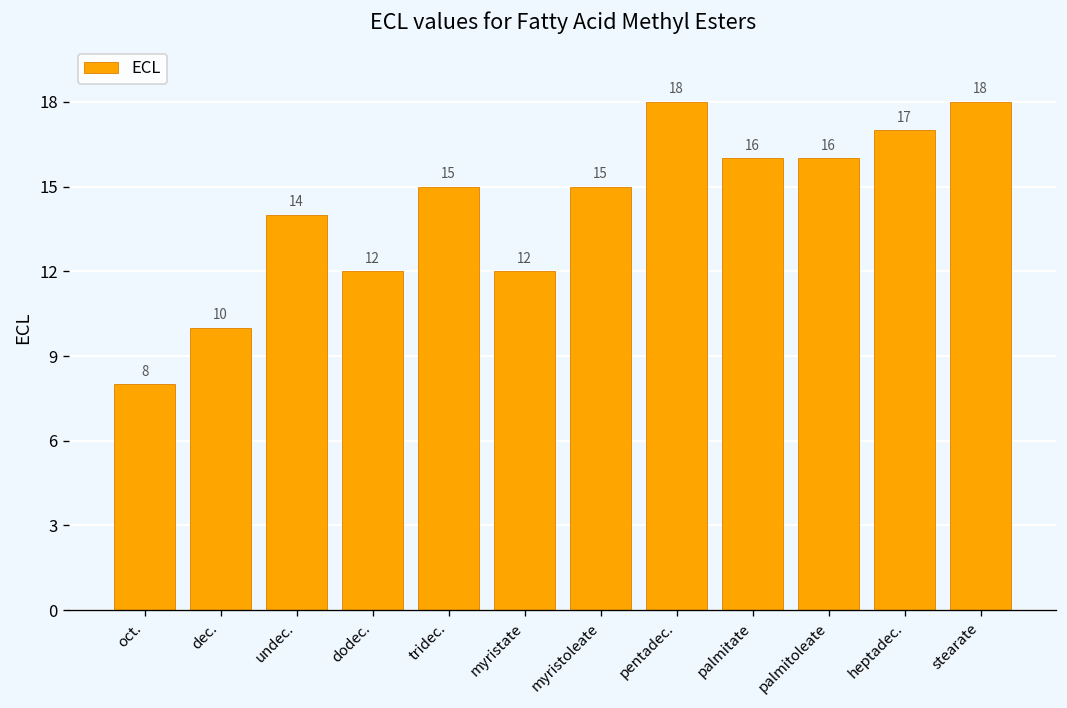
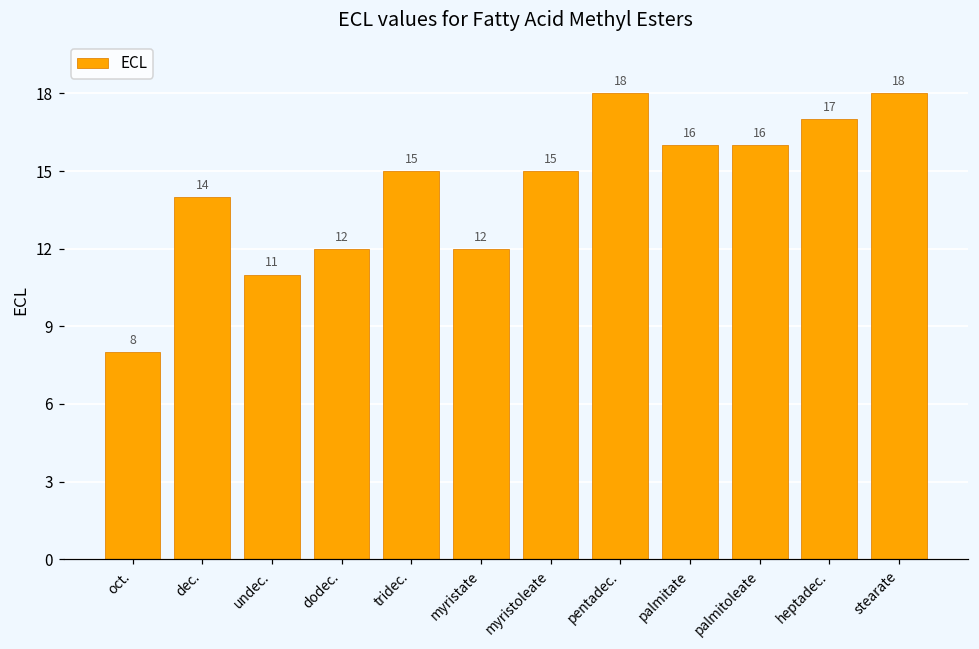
  {
    "oct.": 8,
-   "dec.": 10,
-   "undec.": 14,
+   "dec.": 14,
+   "undec.": 11,
    "dodec.": 12,
    "tridec.": 15,
    "myristate": 12,
    "myristoleate": 15,
    "pentadec.": 18,
    "palmitate": 16,
    "palmitoleate": 16,
    "heptadec.": 17,
    "stearate": 18
  }
